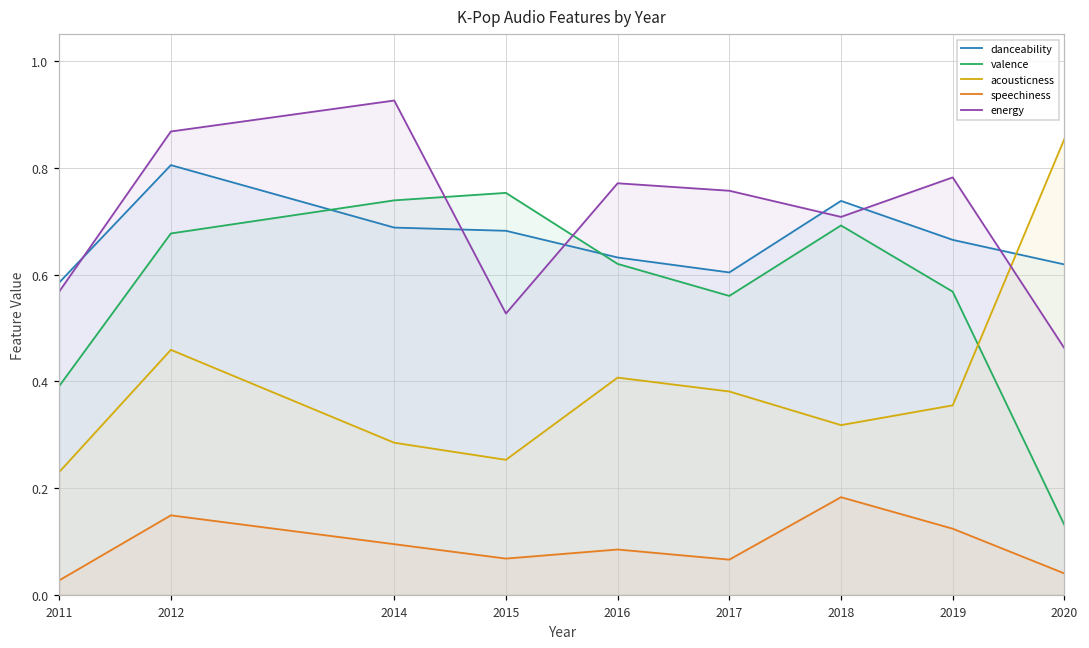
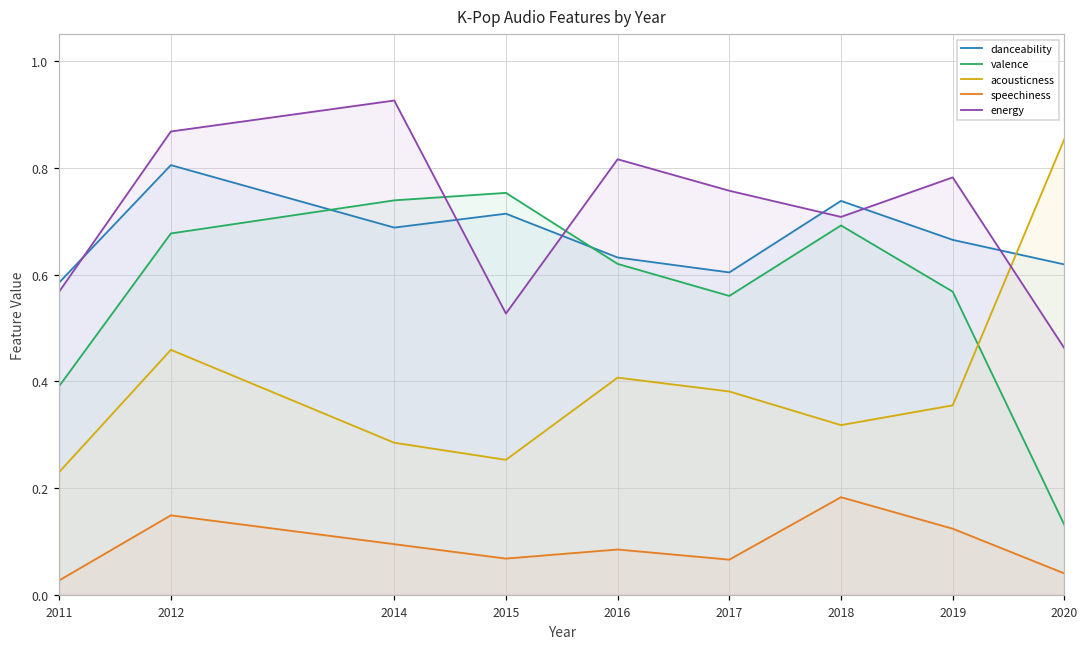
  {
    "danceability": {
      "2011": 0.59,
      "2012": 0.81,
      "2014": 0.69,
-     "2015": 0.68,
+     "2015": 0.71,
      "2016": 0.63,
      "2017": 0.60,
      "2018": 0.74,
      "2019": 0.67,
      "2020": 0.62
    },
    "valence": {
      "2011": 0.39,
      "2012": 0.68,
      "2014": 0.74,
      "2015": 0.75,
      "2016": 0.62,
      "2017": 0.56,
      "2018": 0.69,
      "2019": 0.57,
      "2020": 0.13
    },
    "energy": {
      "2011": 0.57,
      "2012": 0.87,
      "2014": 0.93,
      "2015": 0.53,
-     "2016": 0.77,
+     "2016": 0.82,
      "2017": 0.76,
      "2018": 0.71,
      "2019": 0.78,
      "2020": 0.46
    }
  }
